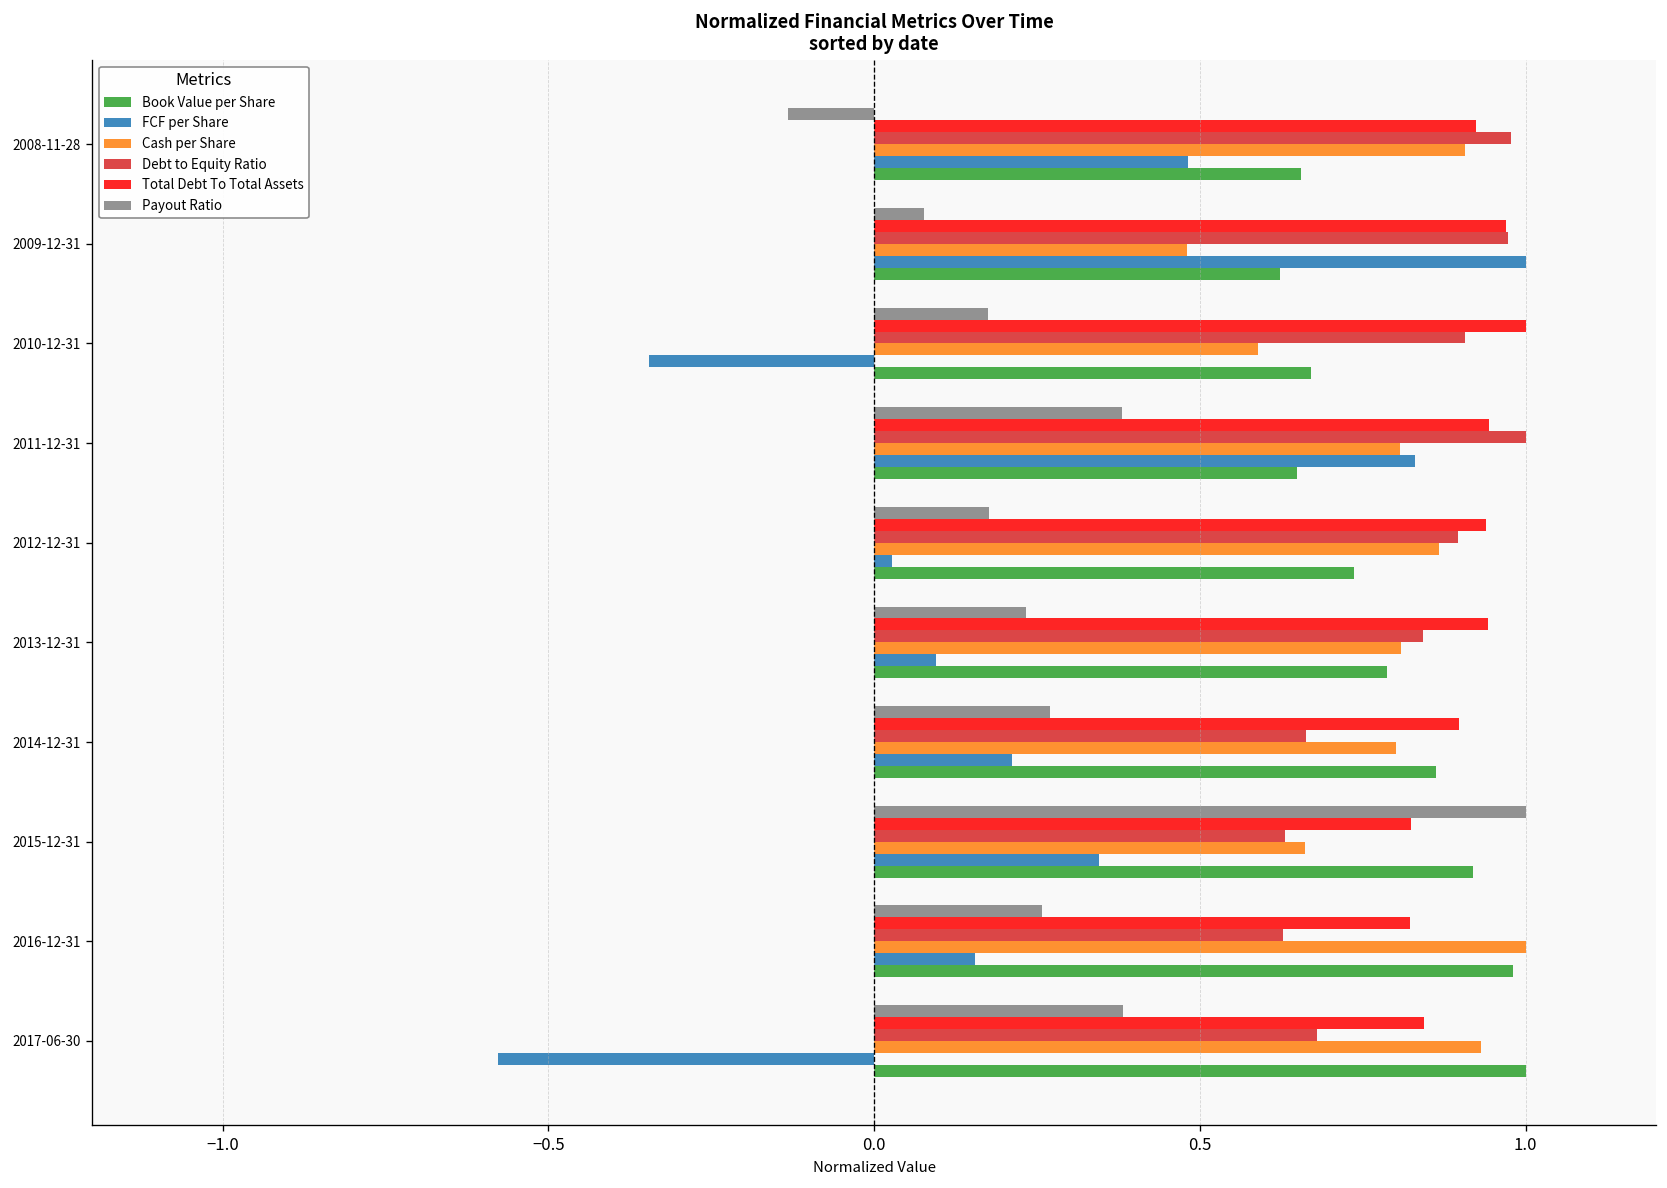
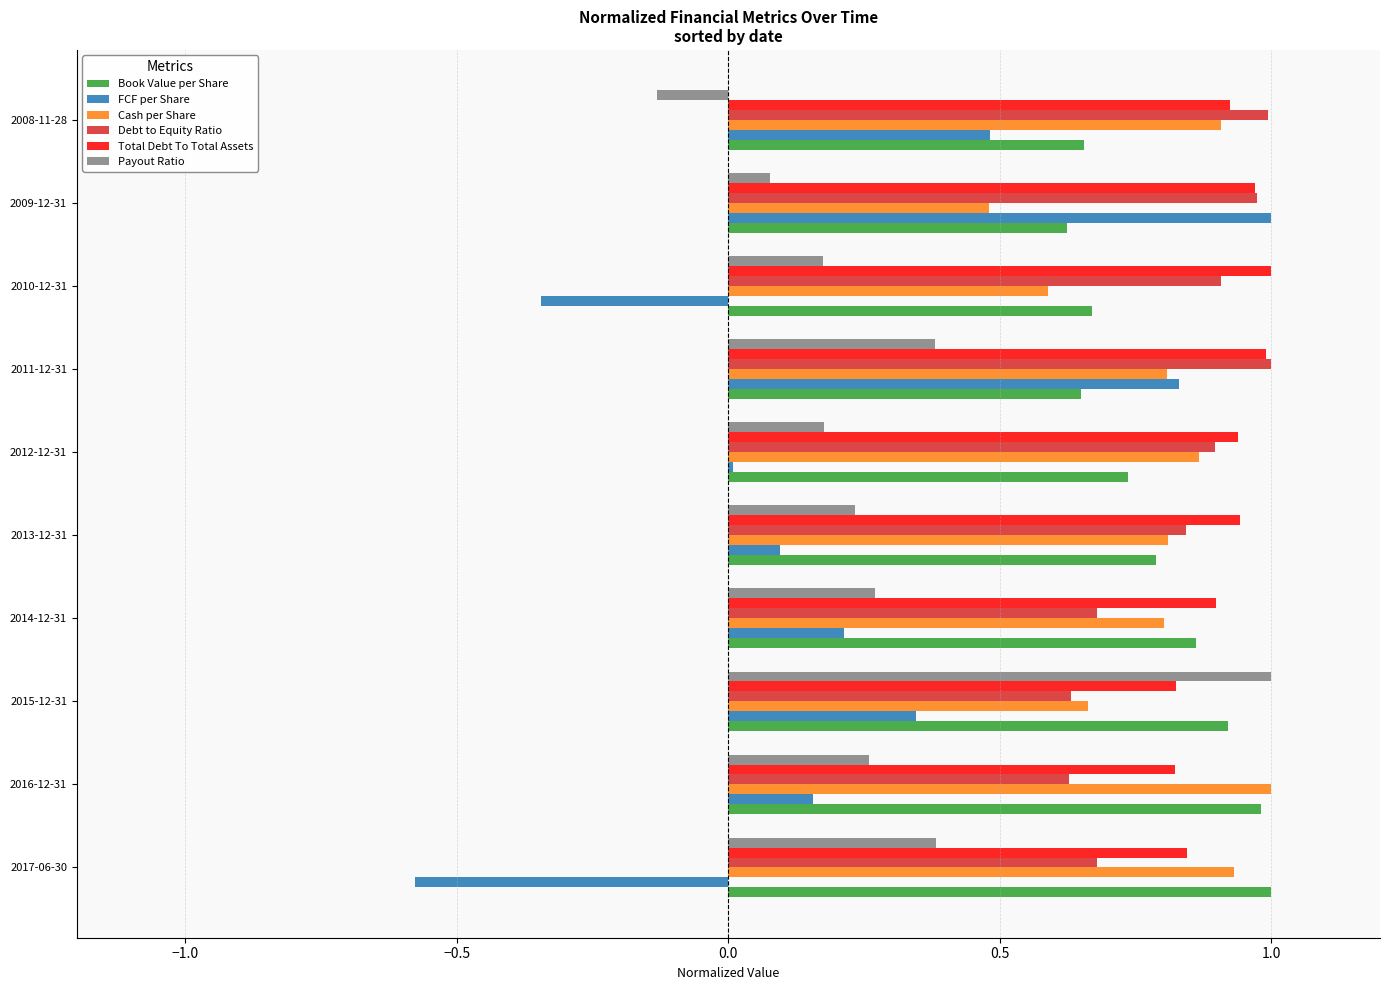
  {
    "Book Value per Share": {
      "2008-11-28": 0.66,
      "2009-12-31": 0.62,
      "2010-12-31": 0.67,
      "2011-12-31": 0.65,
      "2012-12-31": 0.74,
      "2013-12-31": 0.79,
      "2014-12-31": 0.86,
      "2015-12-31": 0.92,
      "2016-12-31": 0.98,
      "2017-06-30": 1.00
    },
    "FCF per Share": {
      "2008-11-28": 0.48,
      "2009-12-31": 1.00,
      "2010-12-31": -0.34,
      "2011-12-31": 0.83,
-     "2012-12-31": 0.03,
+     "2012-12-31": 0.01,
      "2013-12-31": 0.09,
      "2014-12-31": 0.21,
      "2015-12-31": 0.34,
      "2016-12-31": 0.15,
      "2017-06-30": -0.58
    },
    "Cash per Share": {
      "2008-11-28": 0.91,
      "2009-12-31": 0.48,
      "2010-12-31": 0.59,
      "2011-12-31": 0.81,
      "2012-12-31": 0.87,
      "2013-12-31": 0.81,
      "2014-12-31": 0.80,
      "2015-12-31": 0.66,
      "2016-12-31": 1.00,
      "2017-06-30": 0.93
    },
    "Debt to Equity Ratio": {
-     "2008-11-28": 0.98,
+     "2008-11-28": 0.99,
      "2009-12-31": 0.97,
      "2010-12-31": 0.91,
      "2011-12-31": 1.00,
      "2012-12-31": 0.90,
      "2013-12-31": 0.84,
-     "2014-12-31": 0.66,
+     "2014-12-31": 0.68,
      "2015-12-31": 0.63,
      "2016-12-31": 0.63,
      "2017-06-30": 0.68
    },
    "Total Debt To Total Assets": {
      "2008-11-28": 0.92,
      "2009-12-31": 0.97,
      "2010-12-31": 1.00,
-     "2011-12-31": 0.94,
+     "2011-12-31": 0.99,
      "2012-12-31": 0.94,
      "2013-12-31": 0.94,
      "2014-12-31": 0.90,
      "2015-12-31": 0.82,
      "2016-12-31": 0.82,
      "2017-06-30": 0.84
    },
    "Payout Ratio": {
      "2008-11-28": -0.13,
      "2009-12-31": 0.08,
      "2010-12-31": 0.17,
      "2011-12-31": 0.38,
      "2012-12-31": 0.18,
      "2013-12-31": 0.23,
      "2014-12-31": 0.27,
      "2015-12-31": 1.00,
      "2016-12-31": 0.26,
      "2017-06-30": 0.38
    }
  }
